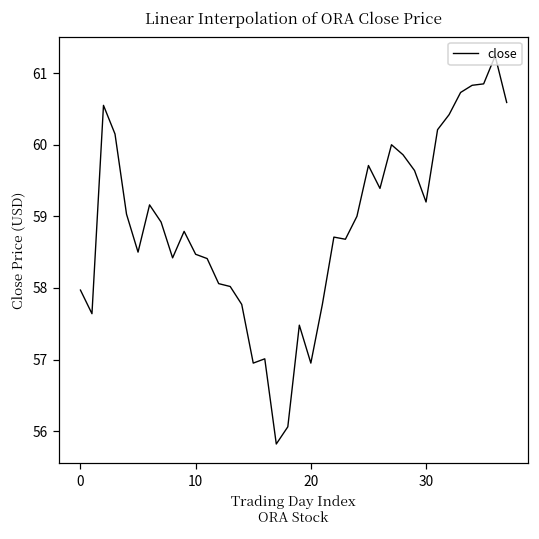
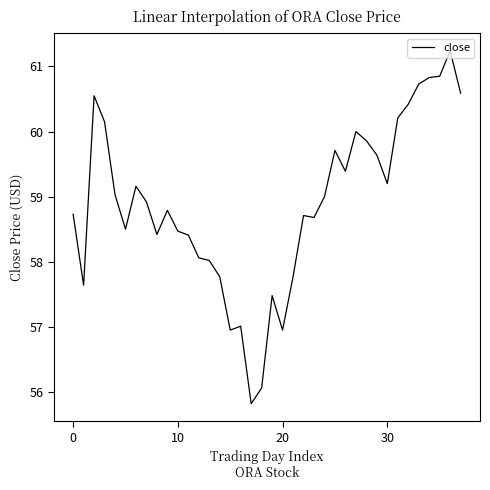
  {
-   "0": 58.0,
+   "0": 58.7,
    "10": 58.5,
    "20": 57.0,
    "30": 59.2
  }
